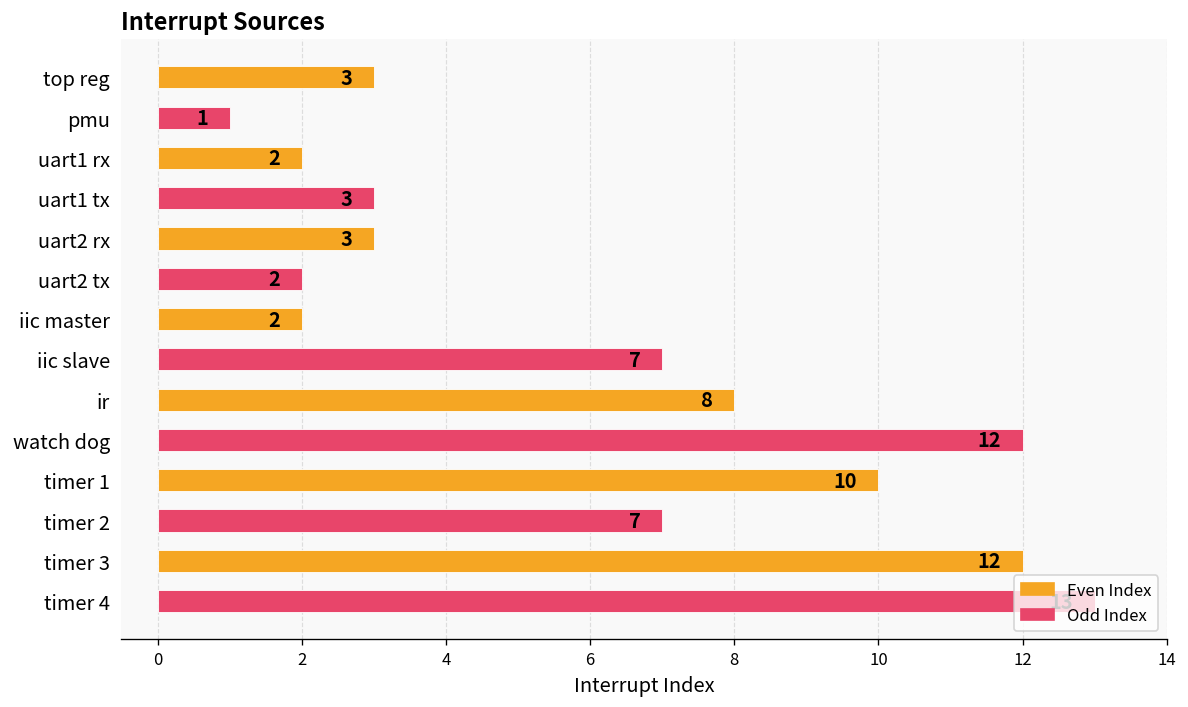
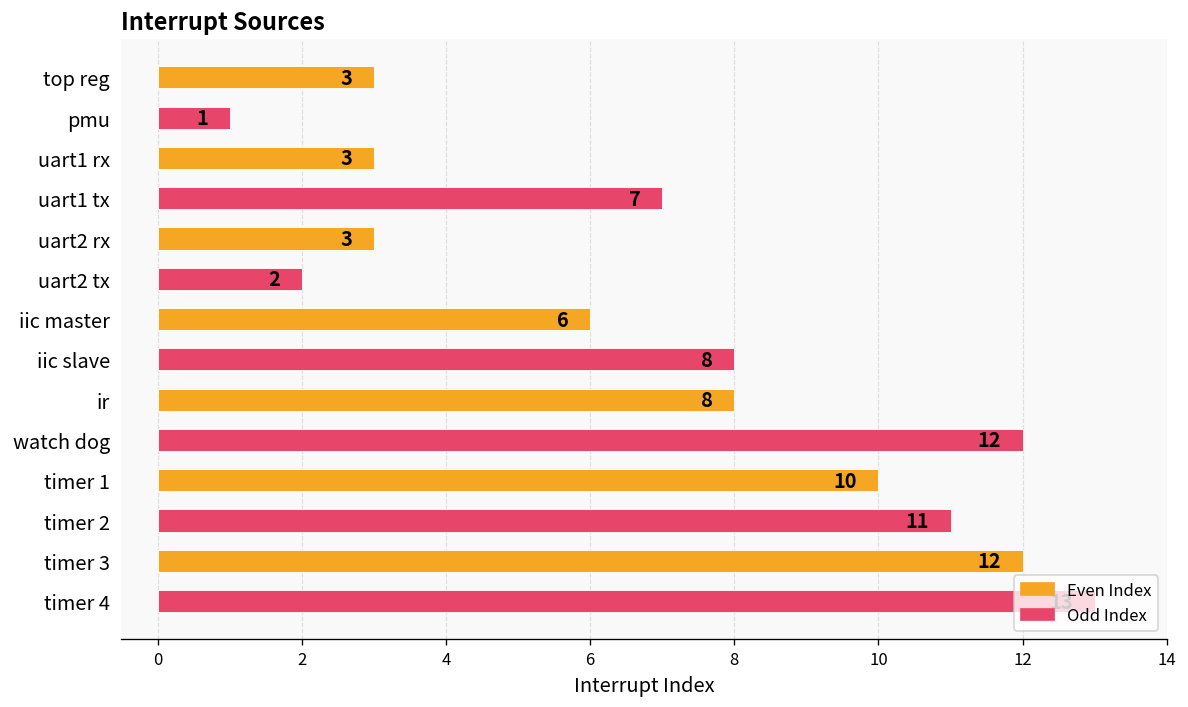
  {
    "top reg": 3,
    "pmu": 1,
-   "uart1 rx": 2,
-   "uart1 tx": 3,
+   "uart1 rx": 3,
+   "uart1 tx": 7,
    "uart2 rx": 3,
    "uart2 tx": 2,
-   "iic master": 2,
-   "iic slave": 7,
+   "iic master": 6,
+   "iic slave": 8,
    "ir": 8,
    "watch dog": 12,
    "timer 1": 10,
-   "timer 2": 7,
+   "timer 2": 11,
    "timer 3": 12
  }
